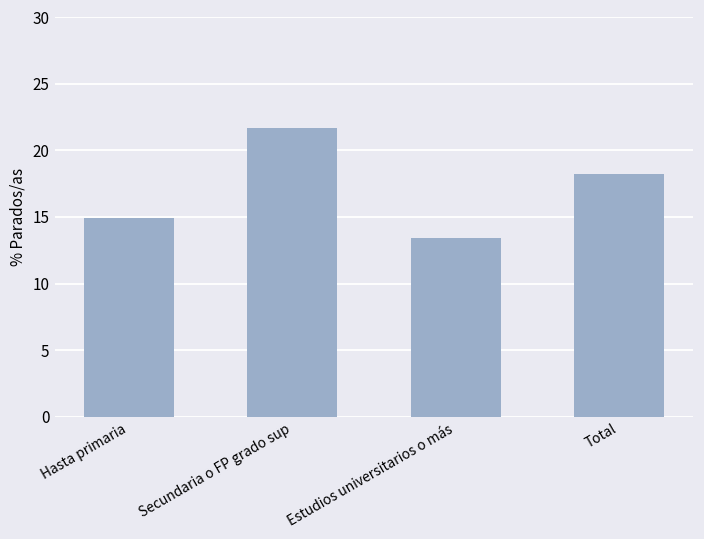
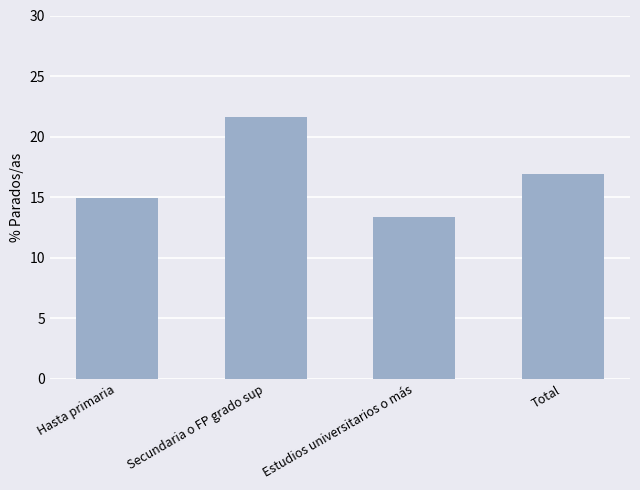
  {
    "Hasta primaria": 14.9,
    "Secundaria o FP grado sup": 21.6,
    "Estudios universitarios o más": 13.4,
-   "Total": 18.2
+   "Total": 16.9
  }
